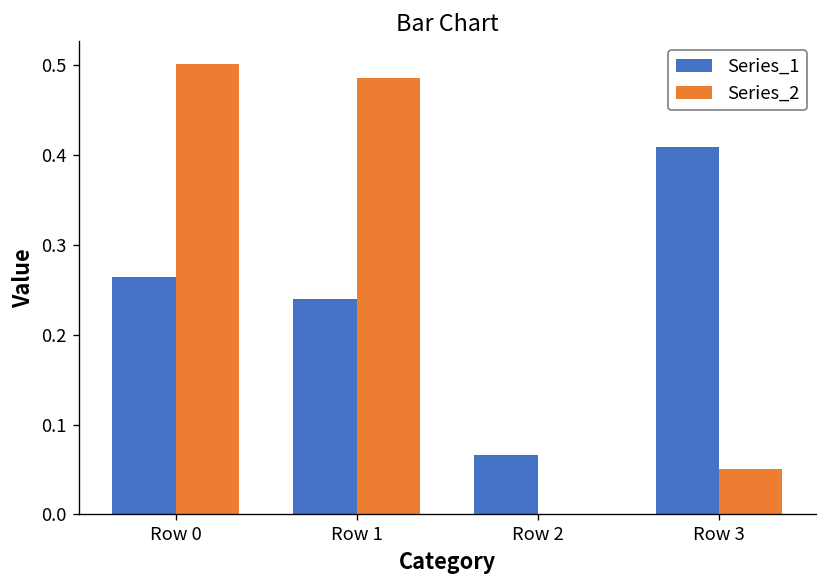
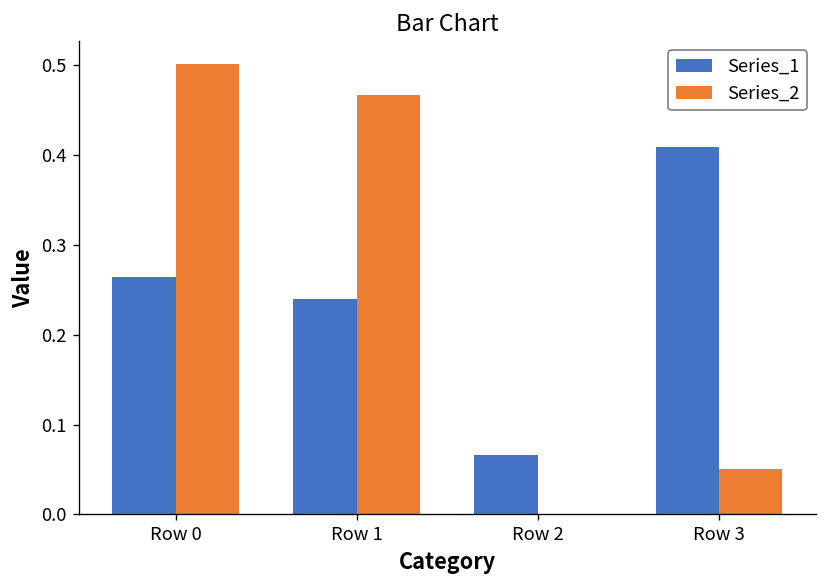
  {
    "Series_1": {
      "Row 0": 0.26,
      "Row 1": 0.24,
      "Row 2": 0.07,
      "Row 3": 0.41
    },
    "Series_2": {
      "Row 0": 0.50,
-     "Row 1": 0.49,
+     "Row 1": 0.47,
      "Row 3": 0.05
    }
  }
